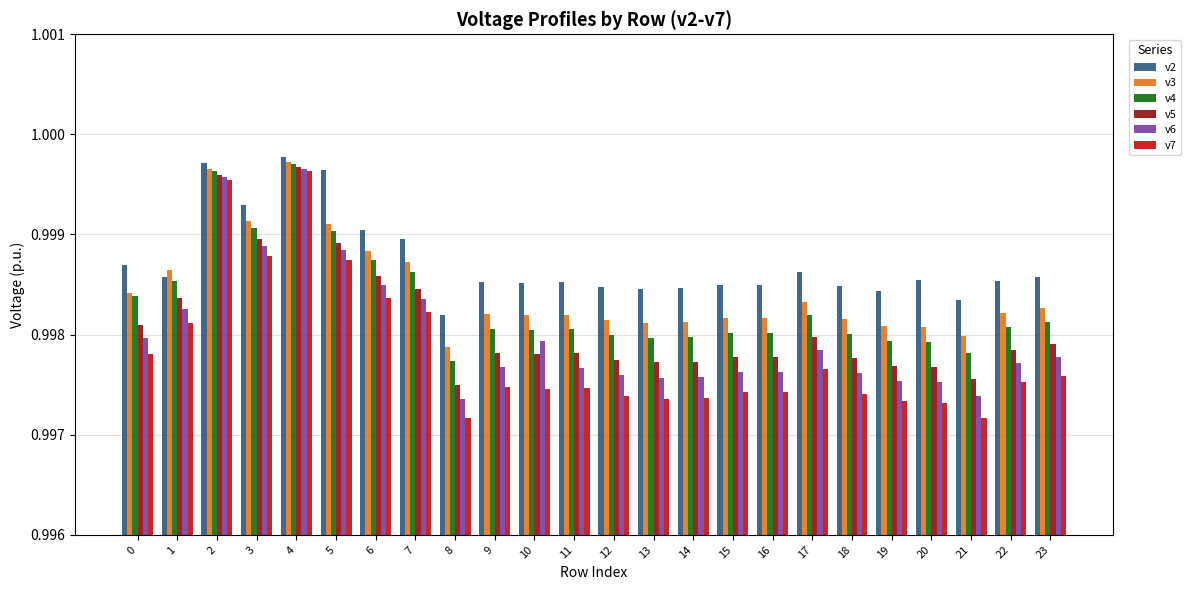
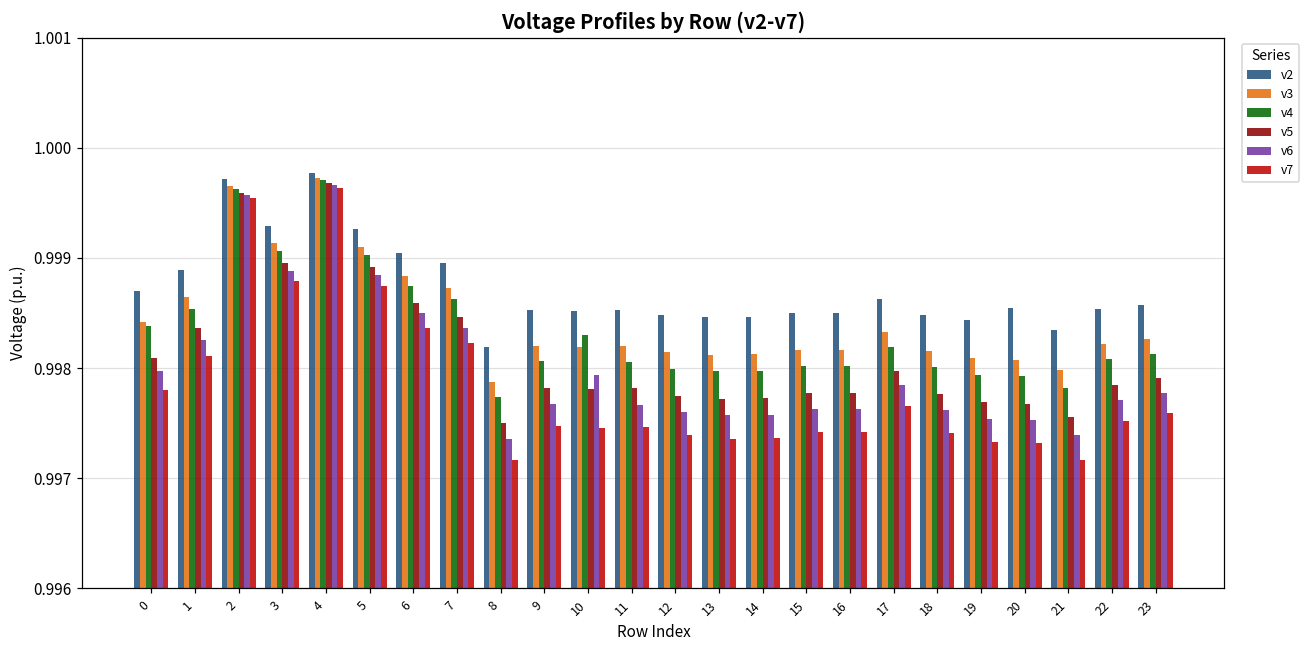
  {
    "v2": {
      "0": 0.99870,
-     "1": 0.99858,
+     "1": 0.99889,
      "2": 0.99971,
      "3": 0.99929,
      "4": 0.99977,
-     "5": 0.99964,
+     "5": 0.99926,
      "6": 0.99904,
      "7": 0.99895,
      "8": 0.99819,
      "9": 0.99853,
      "10": 0.99852,
      "11": 0.99852,
      "12": 0.99848,
      "13": 0.99846,
      "14": 0.99846,
      "15": 0.99850,
      "16": 0.99850,
      "17": 0.99863,
      "18": 0.99849,
      "19": 0.99843,
      "20": 0.99855,
      "21": 0.99835,
      "22": 0.99854,
      "23": 0.99857
    },
    "v3": {
      "0": 0.99842,
      "1": 0.99865,
      "2": 0.99965,
      "3": 0.99913,
      "4": 0.99973,
      "5": 0.99910,
      "6": 0.99883,
      "7": 0.99872,
      "8": 0.99787,
      "9": 0.99820,
      "10": 0.99819,
      "11": 0.99820,
      "12": 0.99814,
      "13": 0.99812,
      "14": 0.99813,
      "15": 0.99817,
      "16": 0.99817,
      "17": 0.99833,
      "18": 0.99815,
      "19": 0.99809,
      "20": 0.99807,
      "21": 0.99798,
      "22": 0.99822,
      "23": 0.99826
    },
    "v4": {
      "0": 0.99838,
      "1": 0.99854,
      "2": 0.99963,
      "3": 0.99907,
      "4": 0.99971,
      "5": 0.99903,
      "6": 0.99874,
      "7": 0.99862,
      "8": 0.99773,
      "9": 0.99806,
-     "10": 0.99805,
+     "10": 0.99830,
      "11": 0.99805,
      "12": 0.99799,
      "13": 0.99797,
      "14": 0.99798,
      "15": 0.99802,
      "16": 0.99802,
      "17": 0.99820,
      "18": 0.99801,
      "19": 0.99794,
      "20": 0.99792,
      "21": 0.99782,
      "22": 0.99808,
      "23": 0.99813
    },
    "v6": {
      "0": 0.99797,
      "1": 0.99826,
      "2": 0.99957,
      "3": 0.99888,
      "4": 0.99966,
      "5": 0.99884,
      "6": 0.99850,
      "7": 0.99836,
      "8": 0.99736,
      "9": 0.99767,
      "10": 0.99793,
      "11": 0.99767,
      "12": 0.99760,
      "13": 0.99757,
      "14": 0.99758,
      "15": 0.99763,
      "16": 0.99763,
      "17": 0.99784,
      "18": 0.99762,
      "19": 0.99754,
      "20": 0.99752,
      "21": 0.99739,
      "22": 0.99771,
      "23": 0.99777
    }
  }
